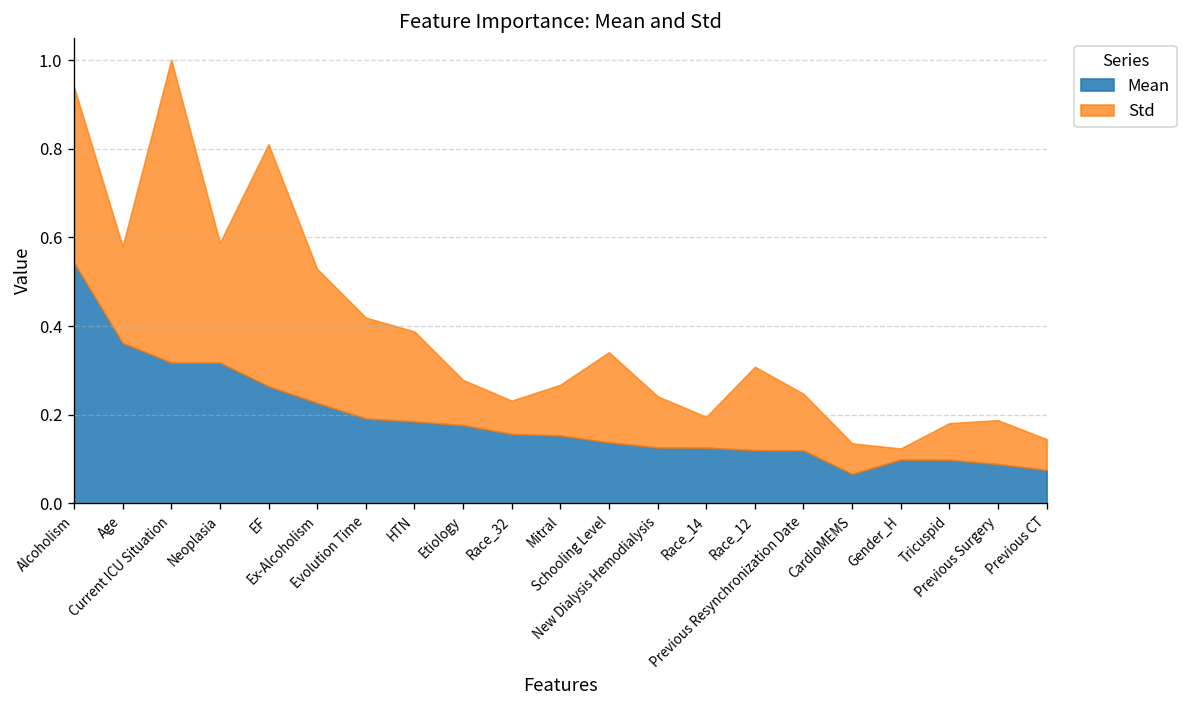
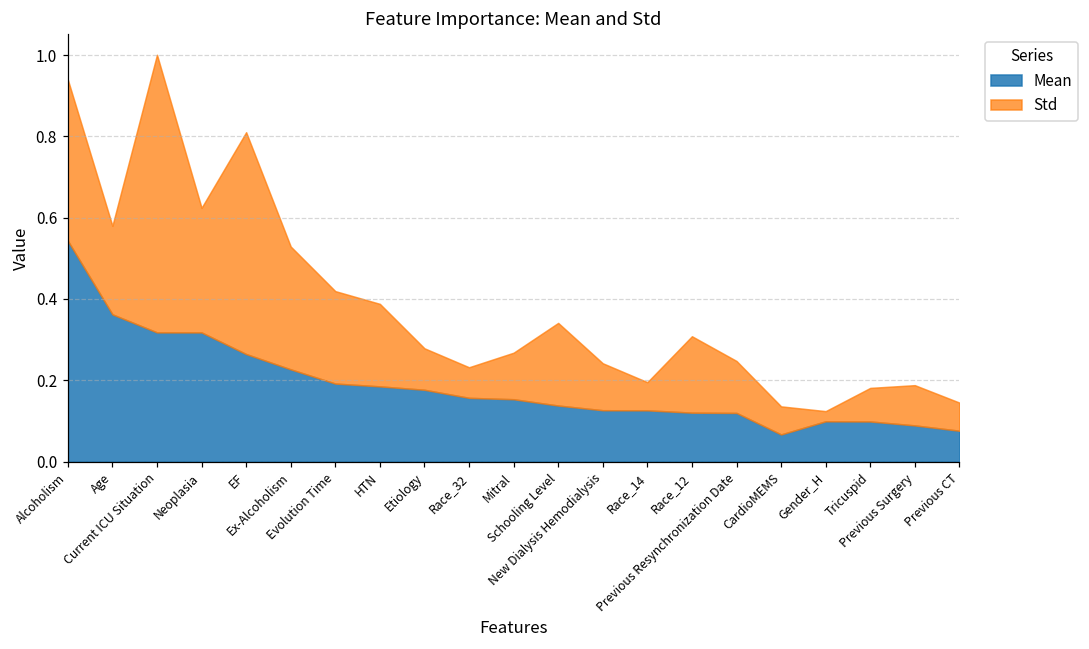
  {
    "Mean": {
      "Alcoholism": 0.54,
      "Age": 0.36,
      "Current ICU Situation": 0.32,
      "Neoplasia": 0.32,
      "EF": 0.26,
      "Ex-Alcoholism": 0.23,
      "Evolution Time": 0.19,
      "HTN": 0.18,
      "Etiology": 0.18,
      "Race_32": 0.16,
      "Mitral": 0.15,
      "Schooling Level": 0.14,
      "New Dialysis Hemodialysis": 0.13,
      "Race_14": 0.13,
      "Race_12": 0.12,
      "Previous Resynchronization Date": 0.12,
      "CardioMEMS": 0.07,
      "Gender_H": 0.10,
      "Tricuspid": 0.10,
      "Previous Surgery": 0.09,
      "Previous CT": 0.08
    },
    "Std": {
      "Alcoholism": 0.40,
      "Age": 0.22,
      "Current ICU Situation": 0.68,
-     "Neoplasia": 0.27,
+     "Neoplasia": 0.31,
      "EF": 0.55,
      "Ex-Alcoholism": 0.30,
      "Evolution Time": 0.23,
      "HTN": 0.20,
      "Etiology": 0.10,
      "Race_32": 0.08,
      "Mitral": 0.11,
      "Schooling Level": 0.20,
      "New Dialysis Hemodialysis": 0.12,
      "Race_14": 0.07,
      "Race_12": 0.19,
      "Previous Resynchronization Date": 0.13,
      "CardioMEMS": 0.07,
      "Gender_H": 0.03,
      "Tricuspid": 0.08,
      "Previous Surgery": 0.10,
      "Previous CT": 0.07
    }
  }
